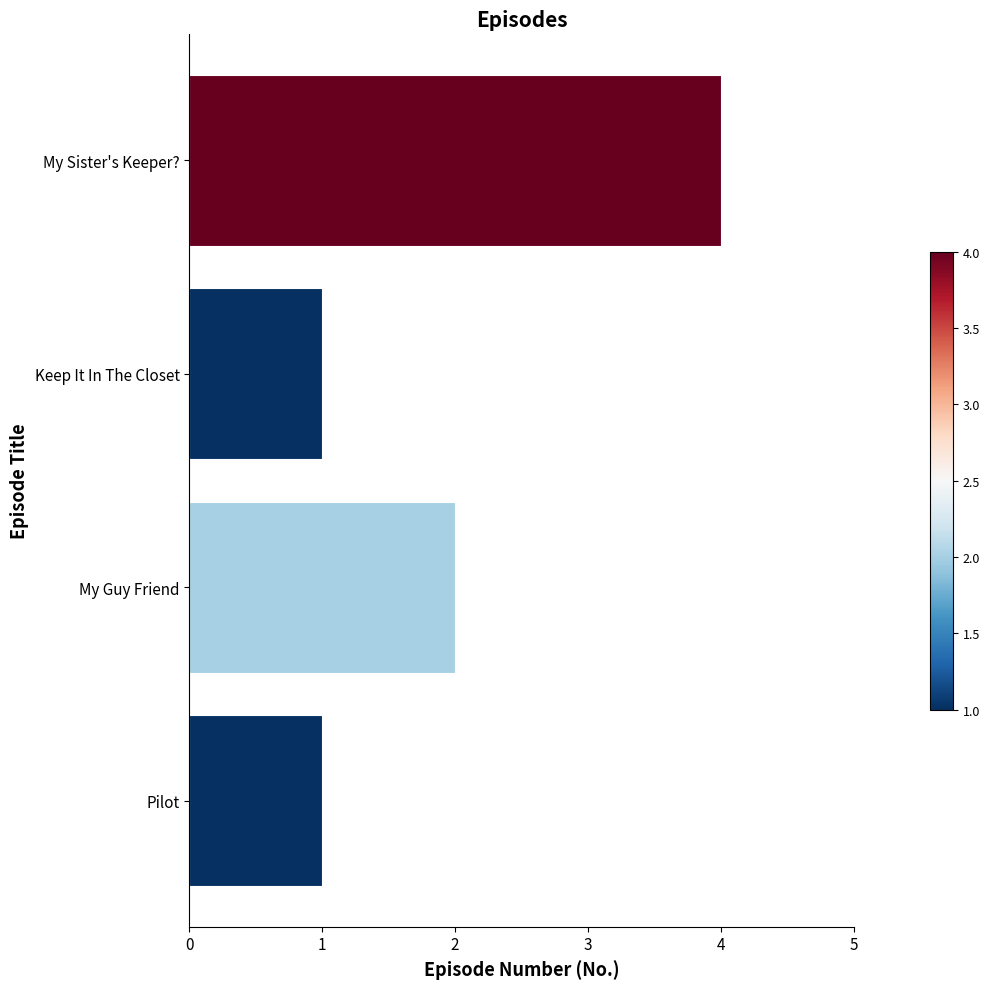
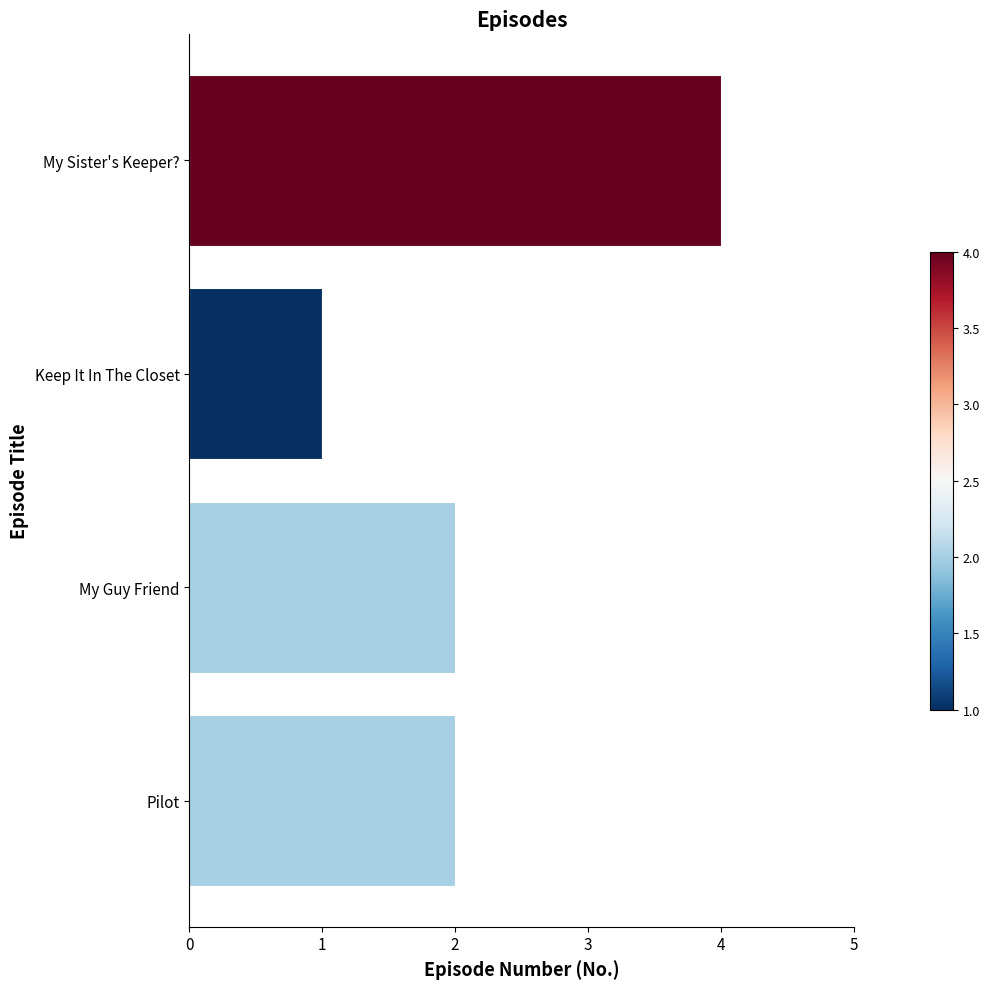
  {
    "My Sister's Keeper?": 4,
    "Keep It In The Closet": 1,
    "My Guy Friend": 2,
-   "Pilot": 1
+   "Pilot": 2
  }
